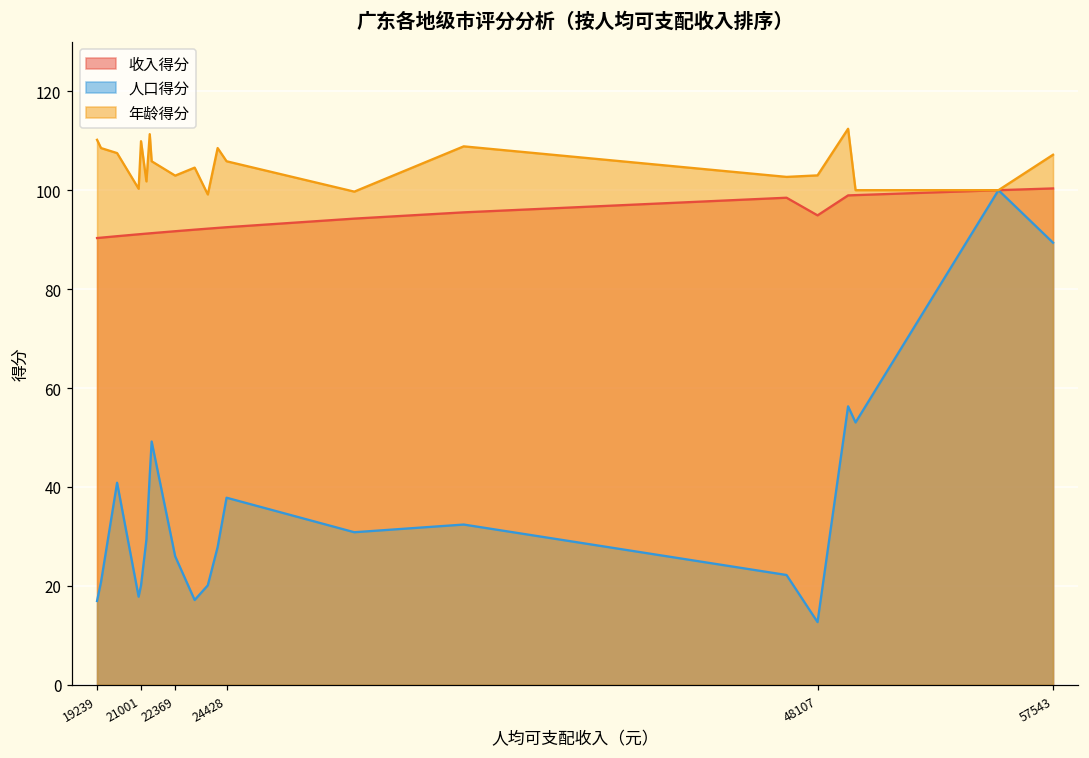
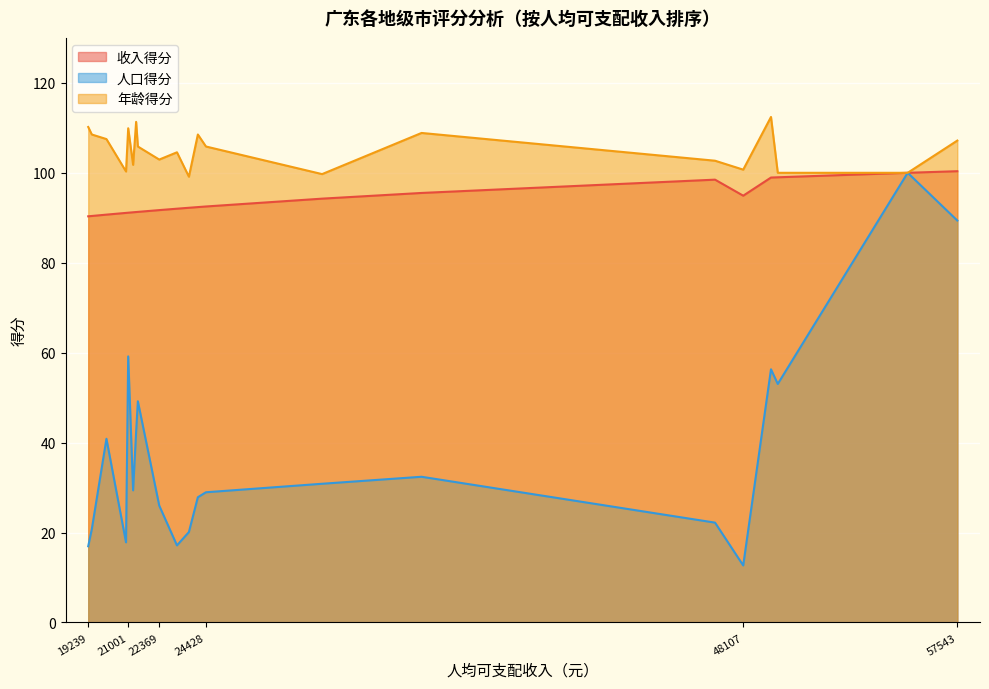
  {
    "收入得分": {
      "19239": 90,
      "21001": 91,
      "22369": 92,
      "24428": 93,
      "48107": 95,
      "57543": 100
    },
    "人口得分": {
      "19239": 17,
-     "21001": 20,
+     "21001": 59,
      "22369": 26,
-     "24428": 38,
+     "24428": 29,
      "48107": 13,
      "57543": 89
    },
    "年龄得分": {
      "19239": 110,
      "21001": 110,
      "22369": 103,
      "24428": 106,
-     "48107": 103,
+     "48107": 101,
      "57543": 107
    }
  }
